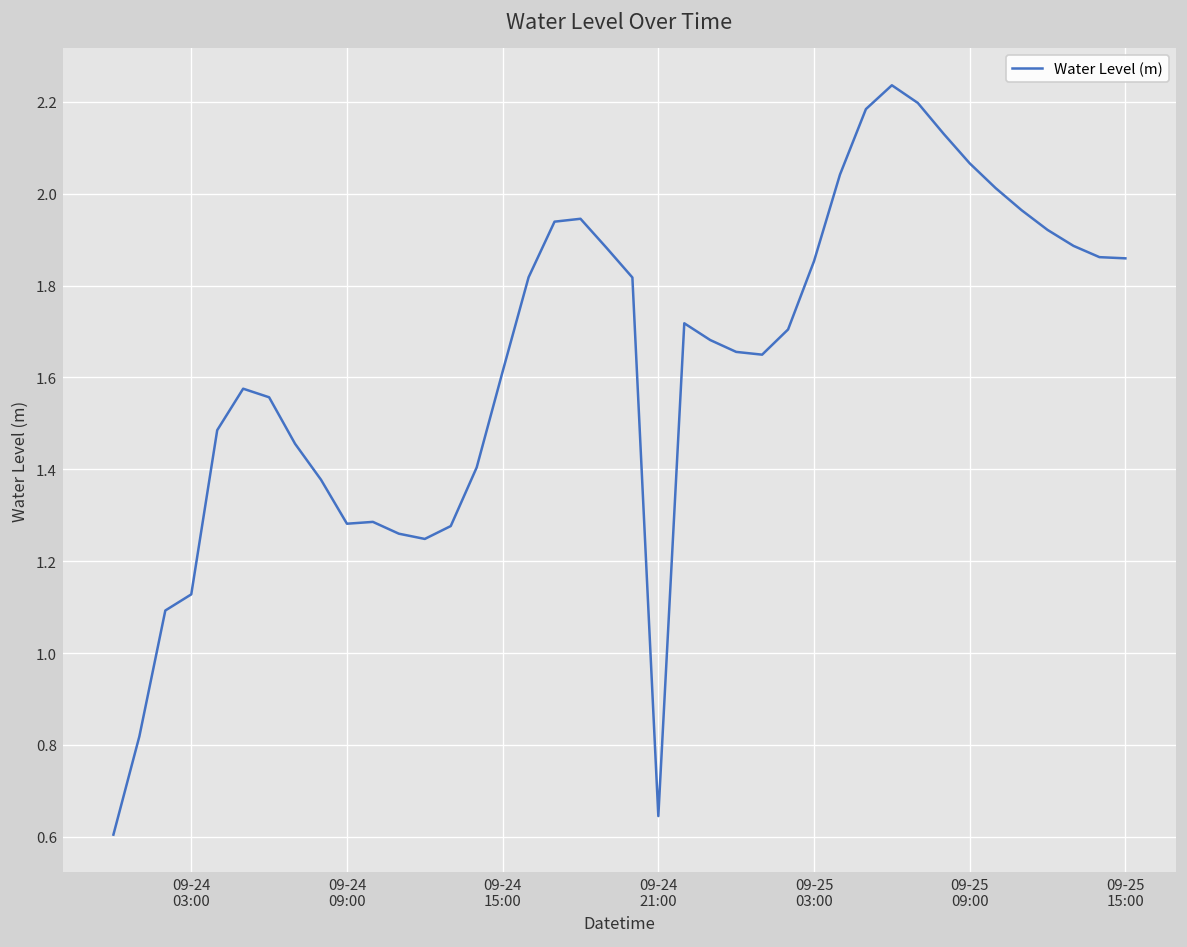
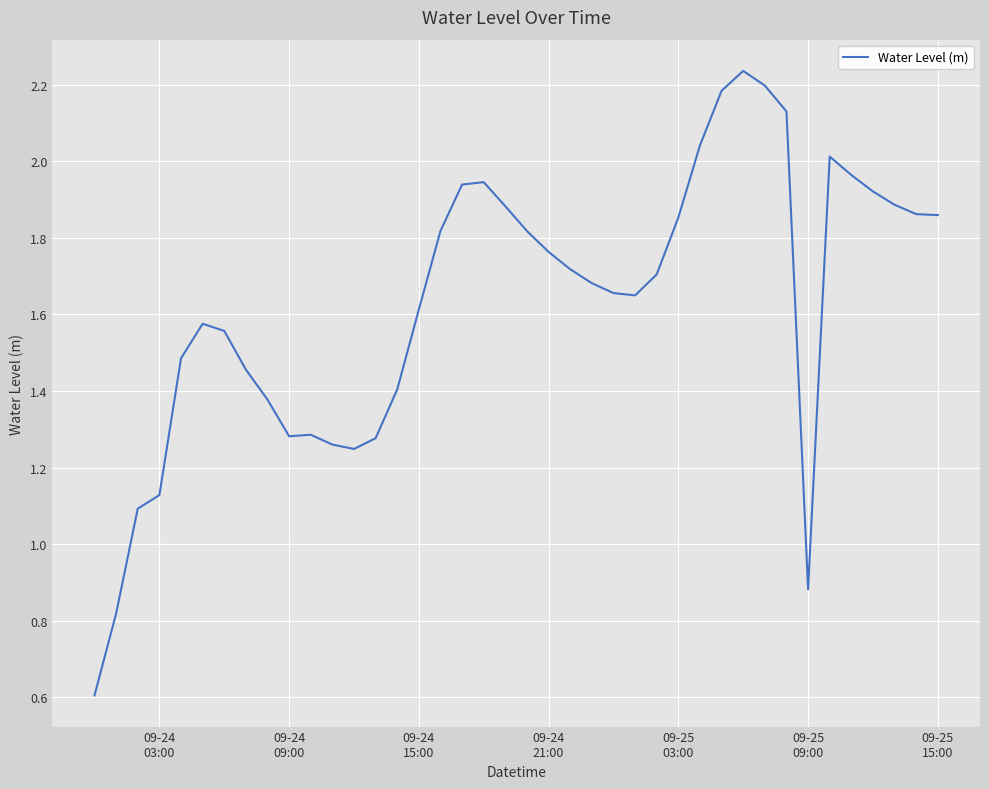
  {
    "09-24 03:00": 1.13,
    "09-24 09:00": 1.28,
    "09-24 15:00": 1.61,
-   "09-24 21:00": 0.65,
+   "09-24 21:00": 1.76,
    "09-25 03:00": 1.85,
-   "09-25 09:00": 2.07,
+   "09-25 09:00": 0.88,
    "09-25 15:00": 1.86
  }
